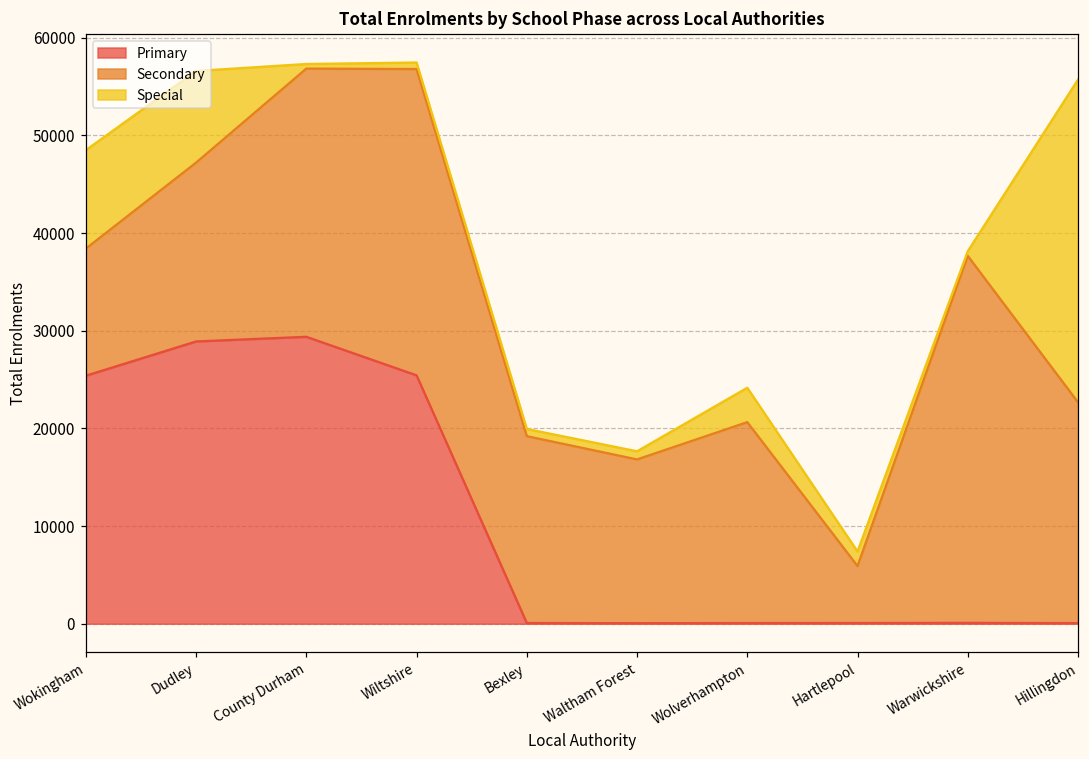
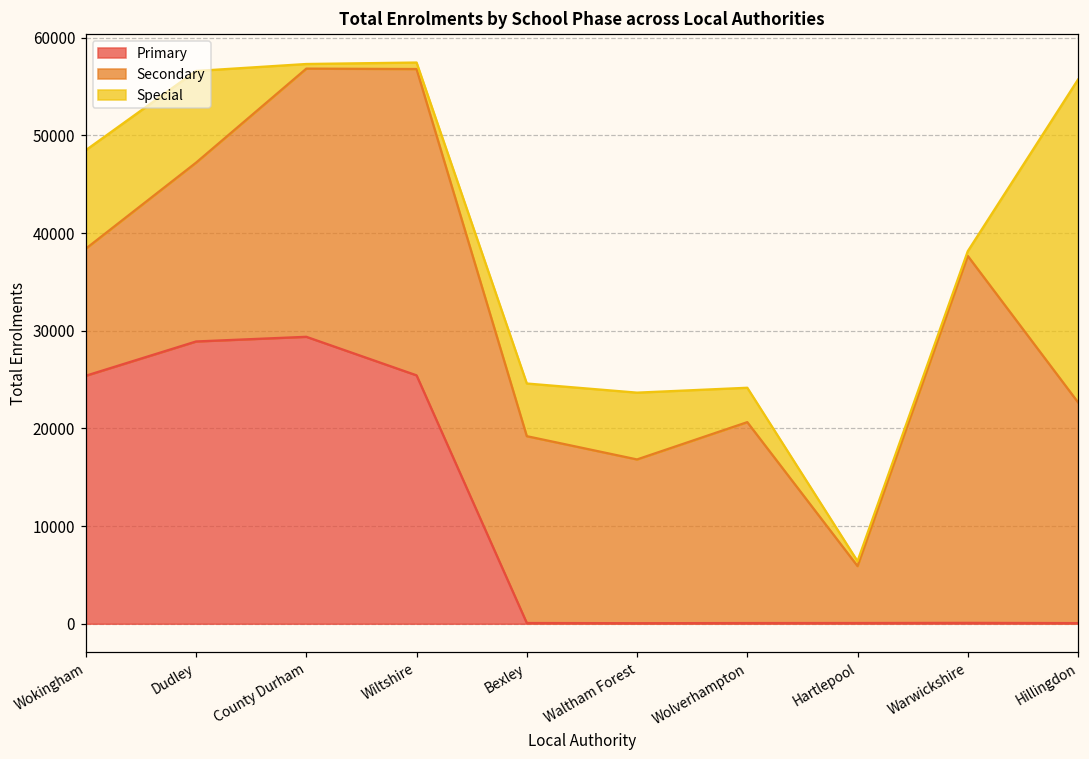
  {
    "Special": {
      "Wokingham": 10000,
      "County Durham": 0,
      "Wiltshire": 1000,
-     "Bexley": 1000,
-     "Waltham Forest": 1000,
+     "Bexley": 5000,
+     "Waltham Forest": 7000,
      "Wolverhampton": 4000,
-     "Hartlepool": 1000,
+     "Hartlepool": 0,
      "Warwickshire": 0,
      "Hillingdon": 33000
    }
  }
